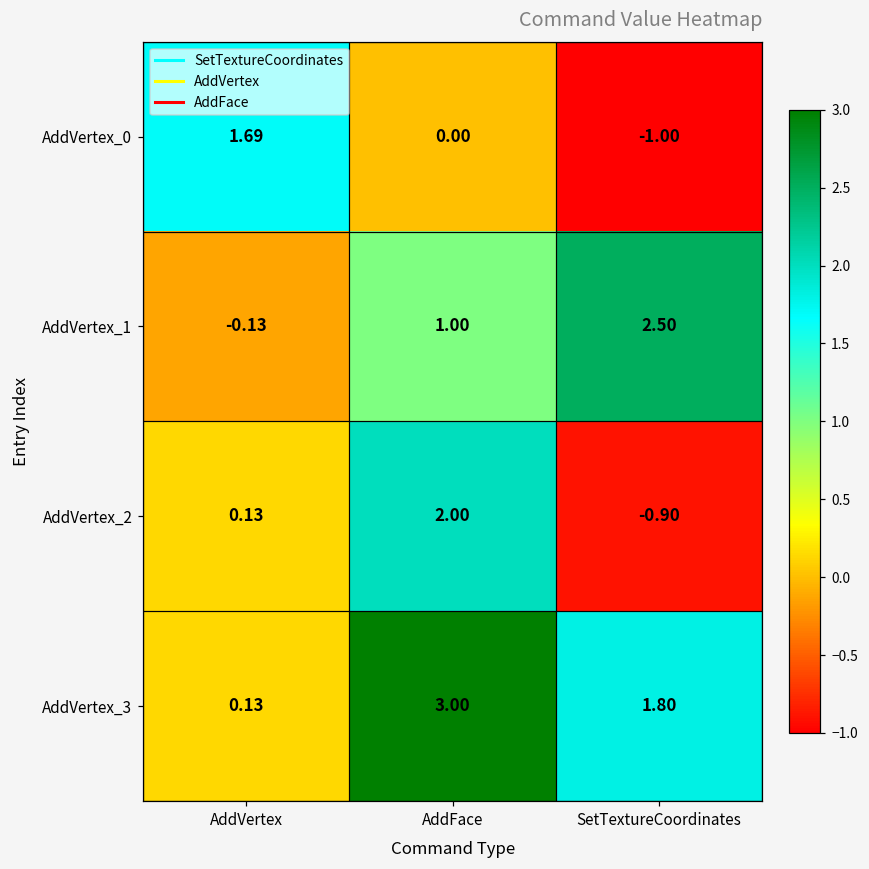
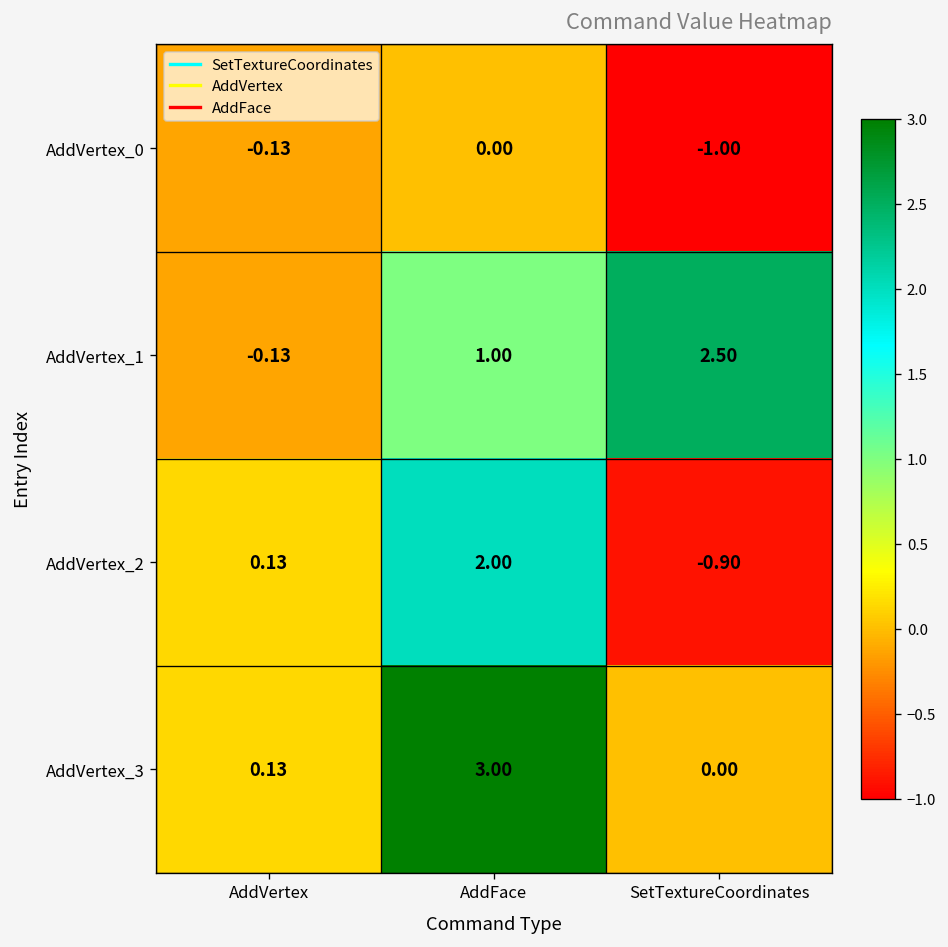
  {
    "AddVertex_0": {
-     "AddVertex": 1.69,
+     "AddVertex": -0.13,
      "AddFace": 0.00,
      "SetTextureCoordinates": -1.00
    },
    "AddVertex_1": {
      "AddVertex": -0.13,
      "AddFace": 1.00,
      "SetTextureCoordinates": 2.50
    },
    "AddVertex_2": {
      "AddVertex": 0.13,
      "AddFace": 2.00,
      "SetTextureCoordinates": -0.90
    },
    "AddVertex_3": {
      "AddVertex": 0.13,
      "AddFace": 3.00,
-     "SetTextureCoordinates": 1.80
+     "SetTextureCoordinates": 0.00
    }
  }
